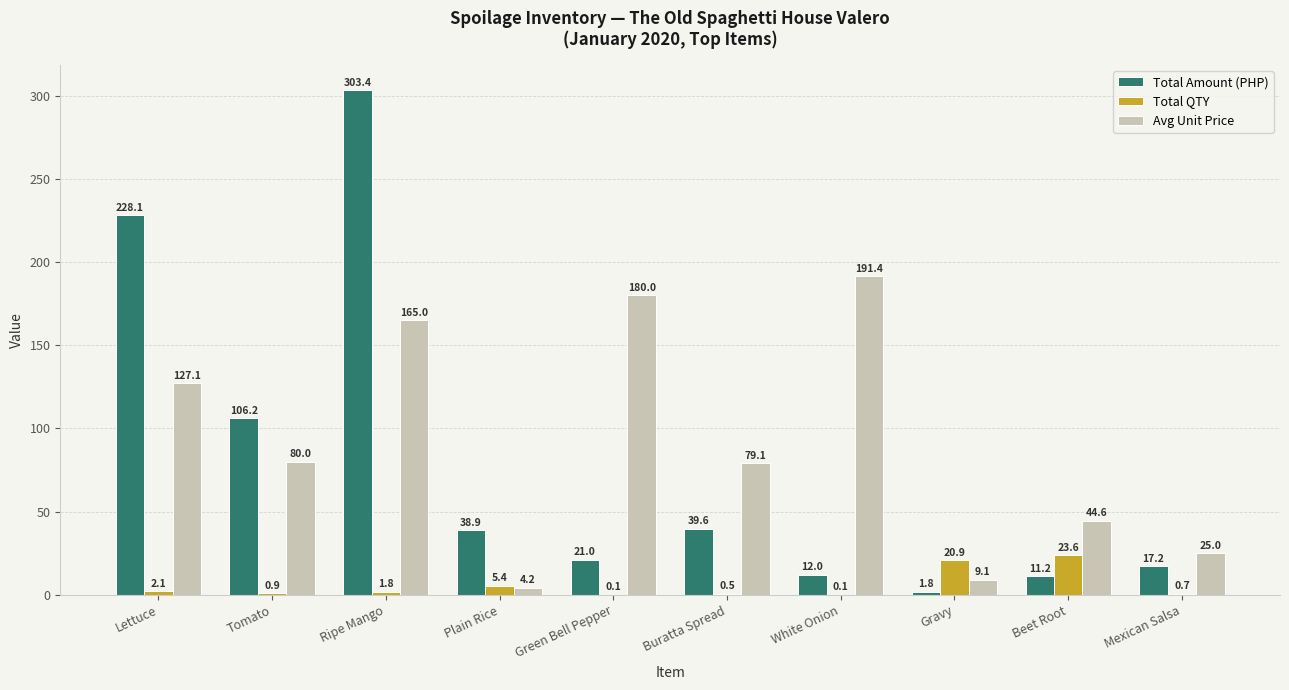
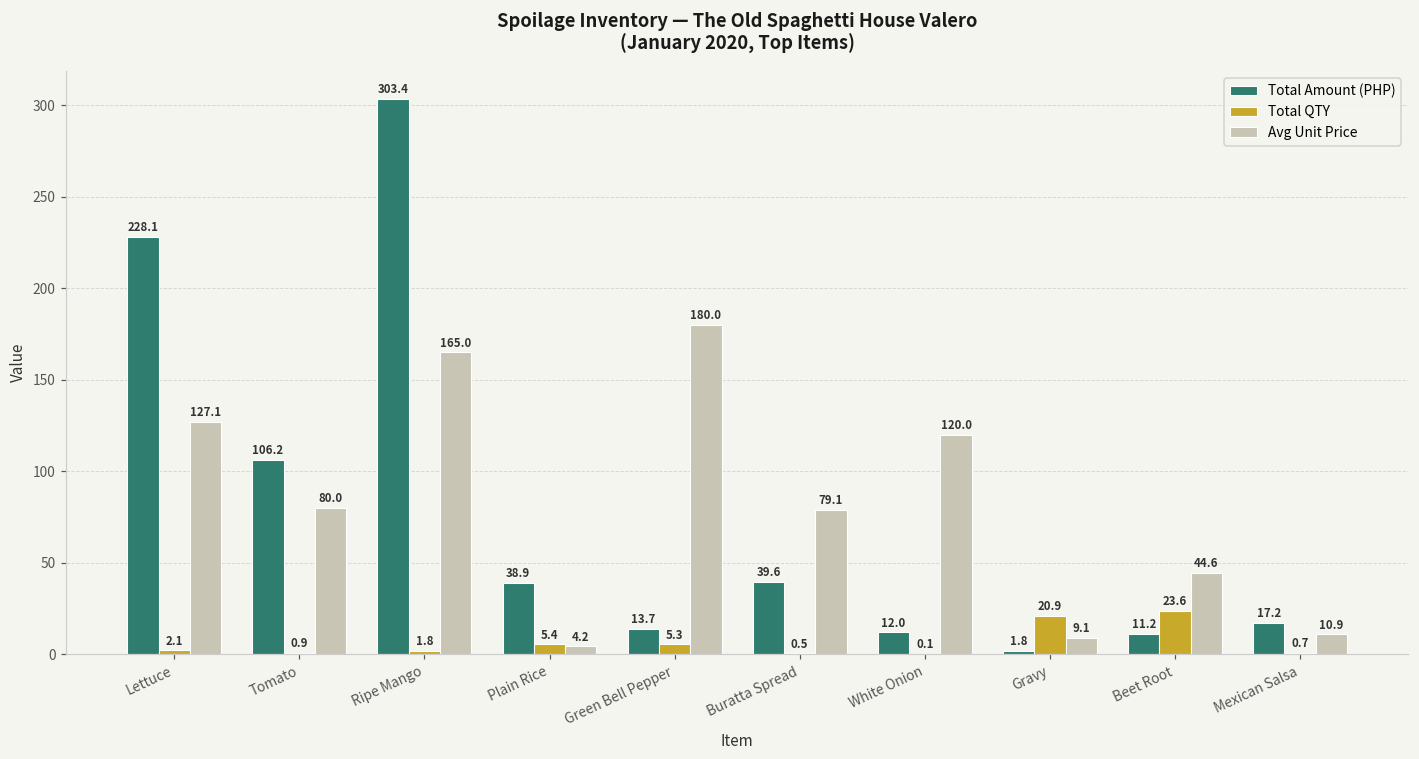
  {
    "Total Amount (PHP)": {
      "Lettuce": 228.1,
      "Tomato": 106.2,
      "Ripe Mango": 303.4,
      "Plain Rice": 38.9,
-     "Green Bell Pepper": 21.0,
+     "Green Bell Pepper": 13.7,
      "Buratta Spread": 39.6,
      "White Onion": 12.0,
      "Gravy": 1.8,
      "Beet Root": 11.2,
      "Mexican Salsa": 17.2
    },
    "Total QTY": {
      "Lettuce": 2.1,
      "Tomato": 0.9,
      "Ripe Mango": 1.8,
      "Plain Rice": 5.4,
-     "Green Bell Pepper": 0.1,
+     "Green Bell Pepper": 5.3,
      "Buratta Spread": 0.5,
      "White Onion": 0.1,
      "Gravy": 20.9,
      "Beet Root": 23.6,
      "Mexican Salsa": 0.7
    },
    "Avg Unit Price": {
      "Lettuce": 127.1,
      "Tomato": 80.0,
      "Ripe Mango": 165.0,
      "Plain Rice": 4.2,
      "Green Bell Pepper": 180.0,
      "Buratta Spread": 79.1,
-     "White Onion": 191.4,
+     "White Onion": 120.0,
      "Gravy": 9.1,
      "Beet Root": 44.6,
-     "Mexican Salsa": 25.0
+     "Mexican Salsa": 10.9
    }
  }
